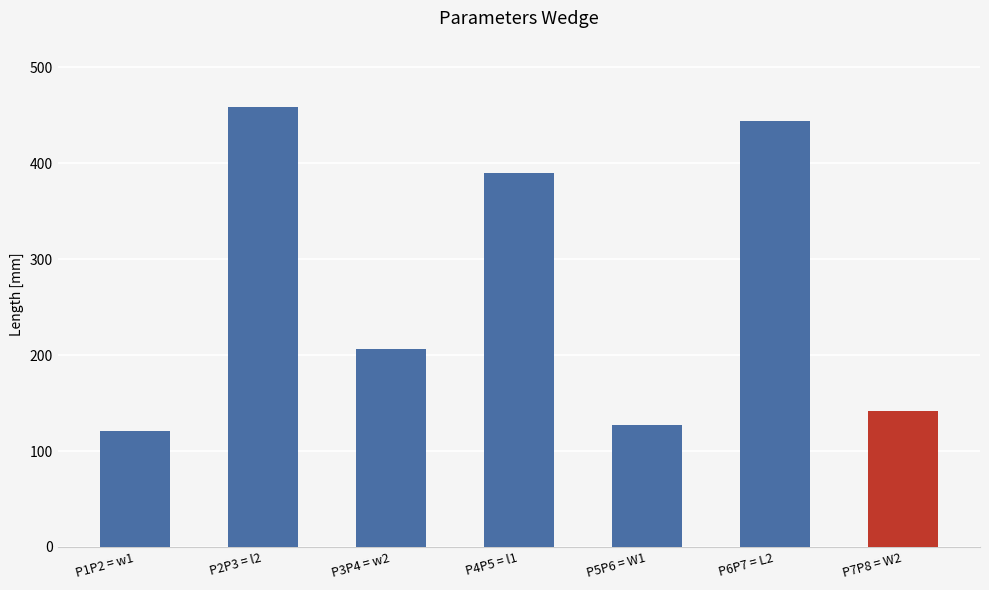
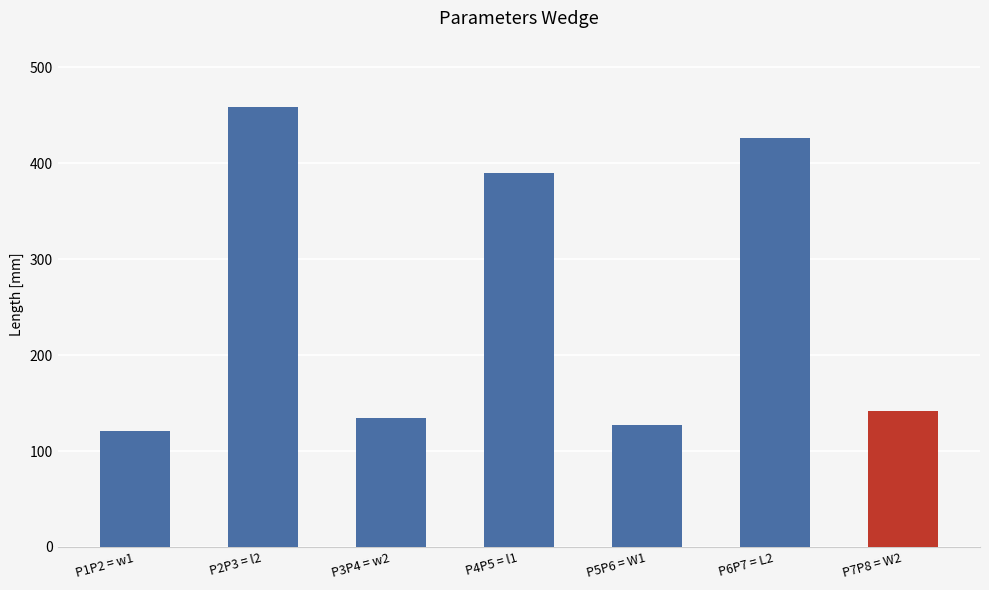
  {
    "P1P2 = w1": 120,
    "P2P3 = l2": 460,
-   "P3P4 = w2": 210,
+   "P3P4 = w2": 130,
    "P4P5 = l1": 390,
    "P5P6 = W1": 130,
-   "P6P7 = L2": 440,
+   "P6P7 = L2": 430,
    "P7P8 = W2": 140
  }
